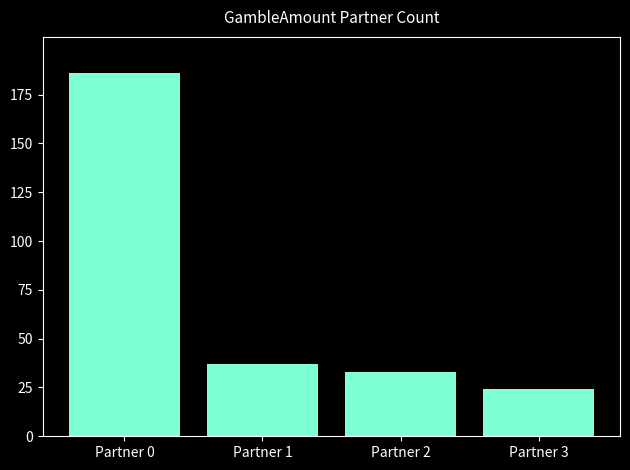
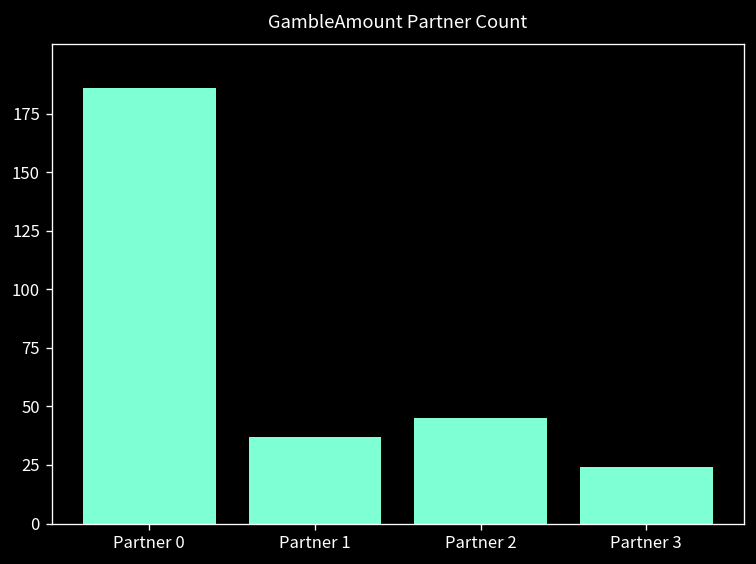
  {
    "Partner 0": 186,
    "Partner 1": 37,
-   "Partner 2": 33,
+   "Partner 2": 45,
    "Partner 3": 24
  }
